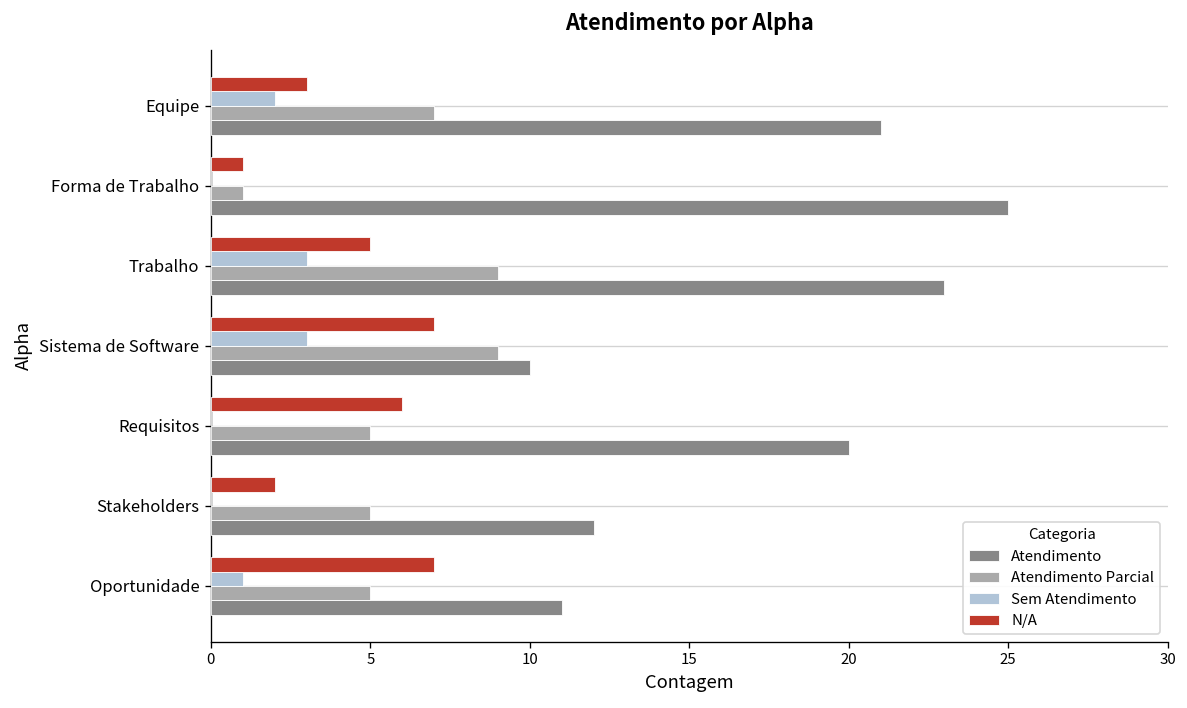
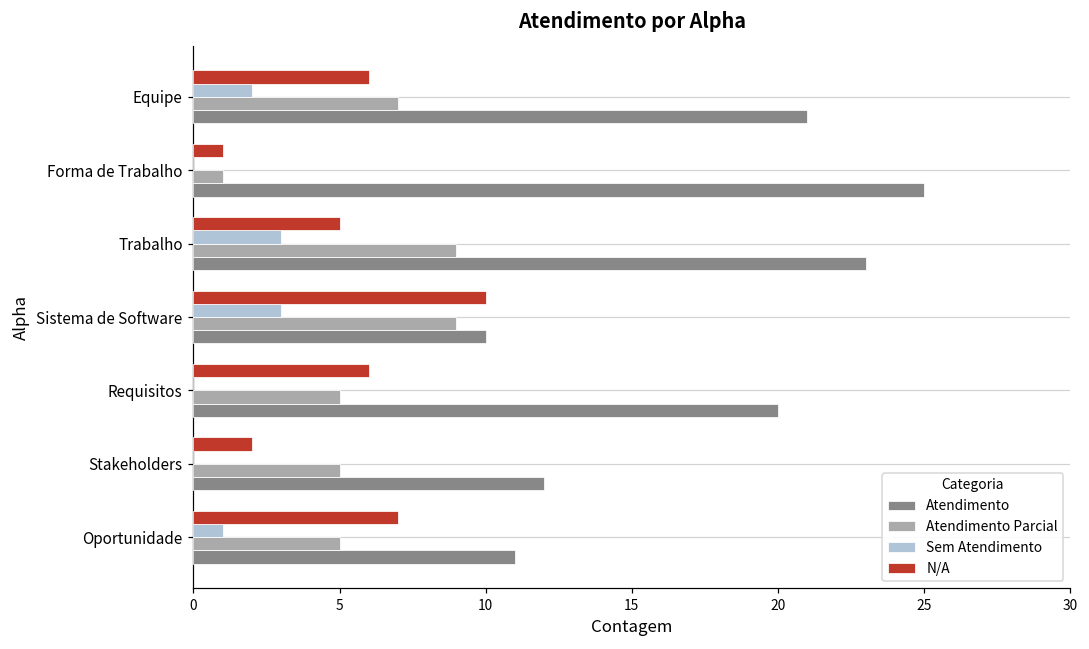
  {
    "N/A": {
-     "Equipe": 3,
+     "Equipe": 6,
      "Forma de Trabalho": 1,
      "Trabalho": 5,
-     "Sistema de Software": 7,
+     "Sistema de Software": 10,
      "Requisitos": 6,
      "Stakeholders": 2,
      "Oportunidade": 7
    }
  }
